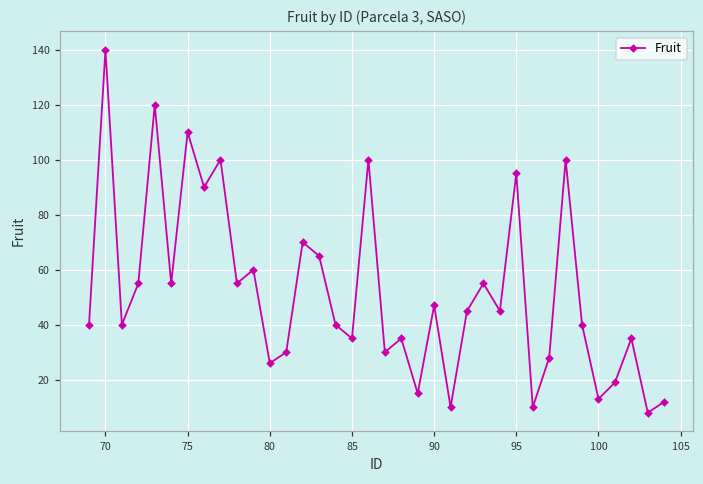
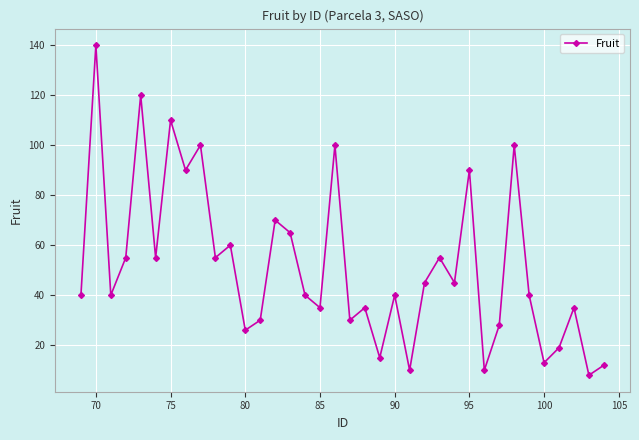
  {
    "70": 140,
    "75": 110,
    "80": 26,
    "85": 35,
-   "90": 47,
-   "95": 95,
+   "90": 40,
+   "95": 90,
    "100": 13
  }
